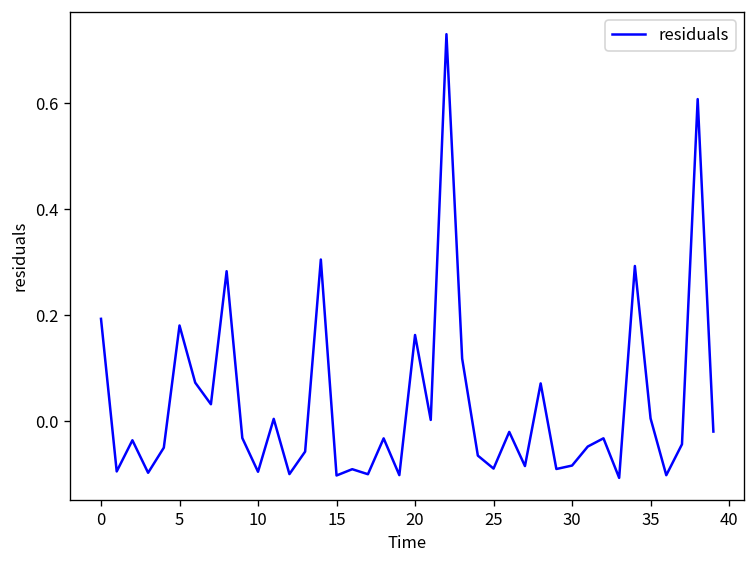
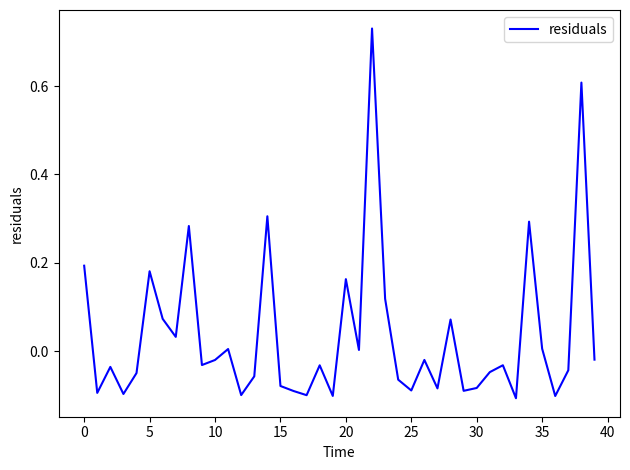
  {
    "0": 0.19,
    "5": 0.18,
-   "10": -0.09,
-   "15": -0.10,
+   "10": -0.02,
+   "15": -0.08,
    "20": 0.16,
    "25": -0.09,
    "30": -0.08,
    "35": 0.01
  }
